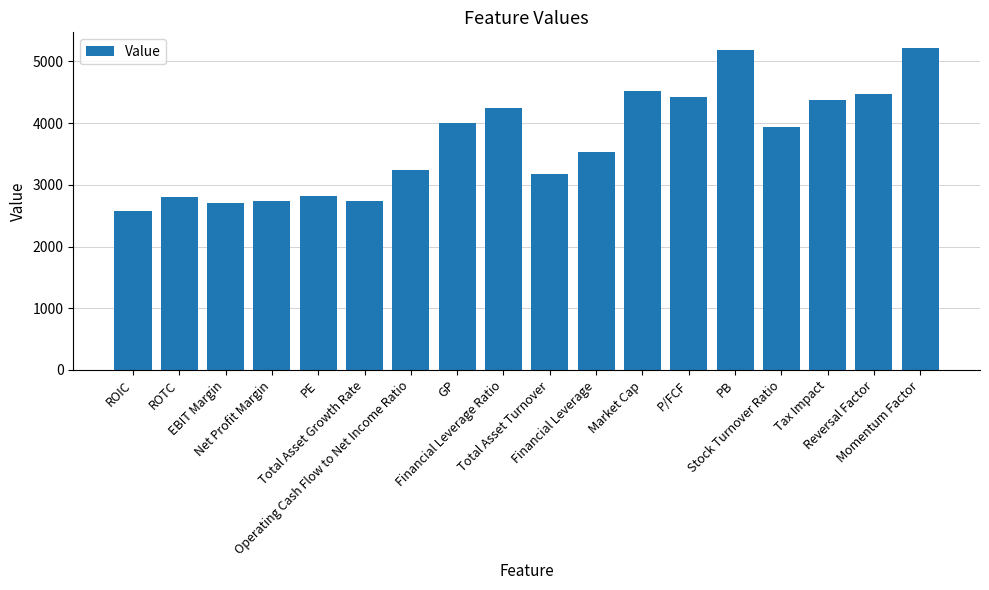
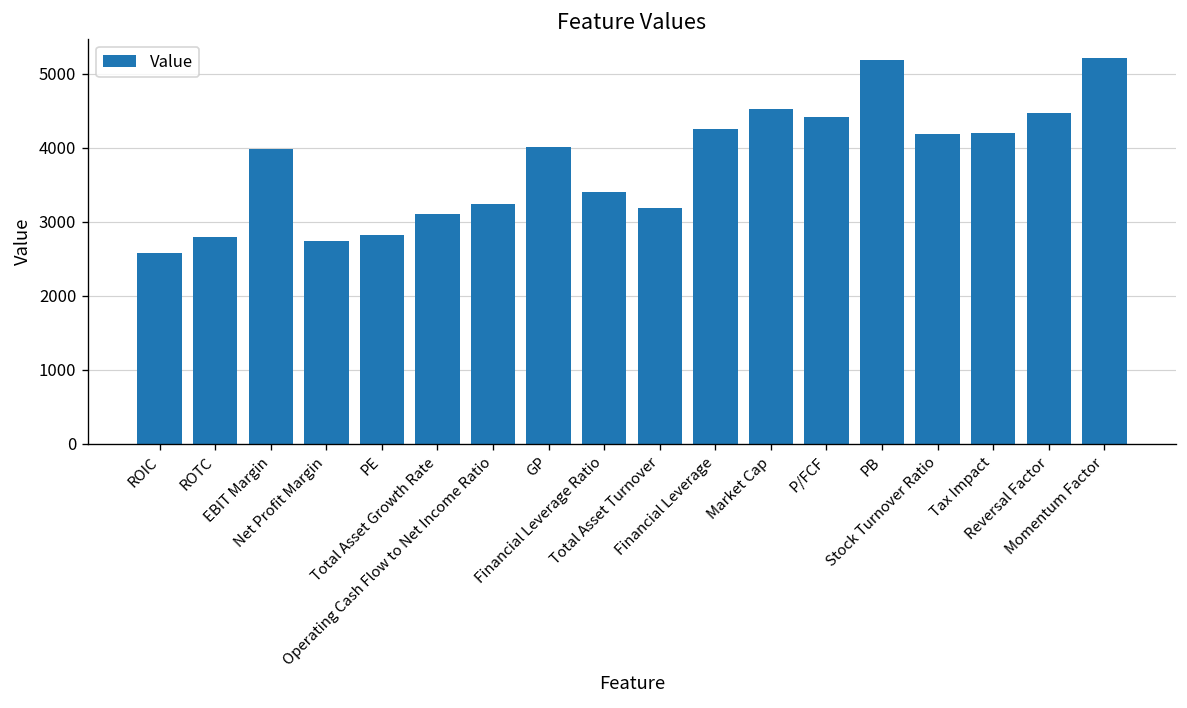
  {
    "ROIC": 2600,
    "ROTC": 2800,
-   "EBIT Margin": 2700,
+   "EBIT Margin": 4000,
    "Net Profit Margin": 2700,
    "PE": 2800,
-   "Total Asset Growth Rate": 2700,
+   "Total Asset Growth Rate": 3100,
    "Operating Cash Flow to Net Income Ratio": 3200,
    "GP": 4000,
-   "Financial Leverage Ratio": 4200,
+   "Financial Leverage Ratio": 3400,
    "Total Asset Turnover": 3200,
-   "Financial Leverage": 3500,
+   "Financial Leverage": 4300,
    "Market Cap": 4500,
    "P/FCF": 4400,
    "PB": 5200,
-   "Stock Turnover Ratio": 3900,
-   "Tax Impact": 4400,
+   "Stock Turnover Ratio": 4200,
+   "Tax Impact": 4200,
    "Reversal Factor": 4500,
    "Momentum Factor": 5200
  }
